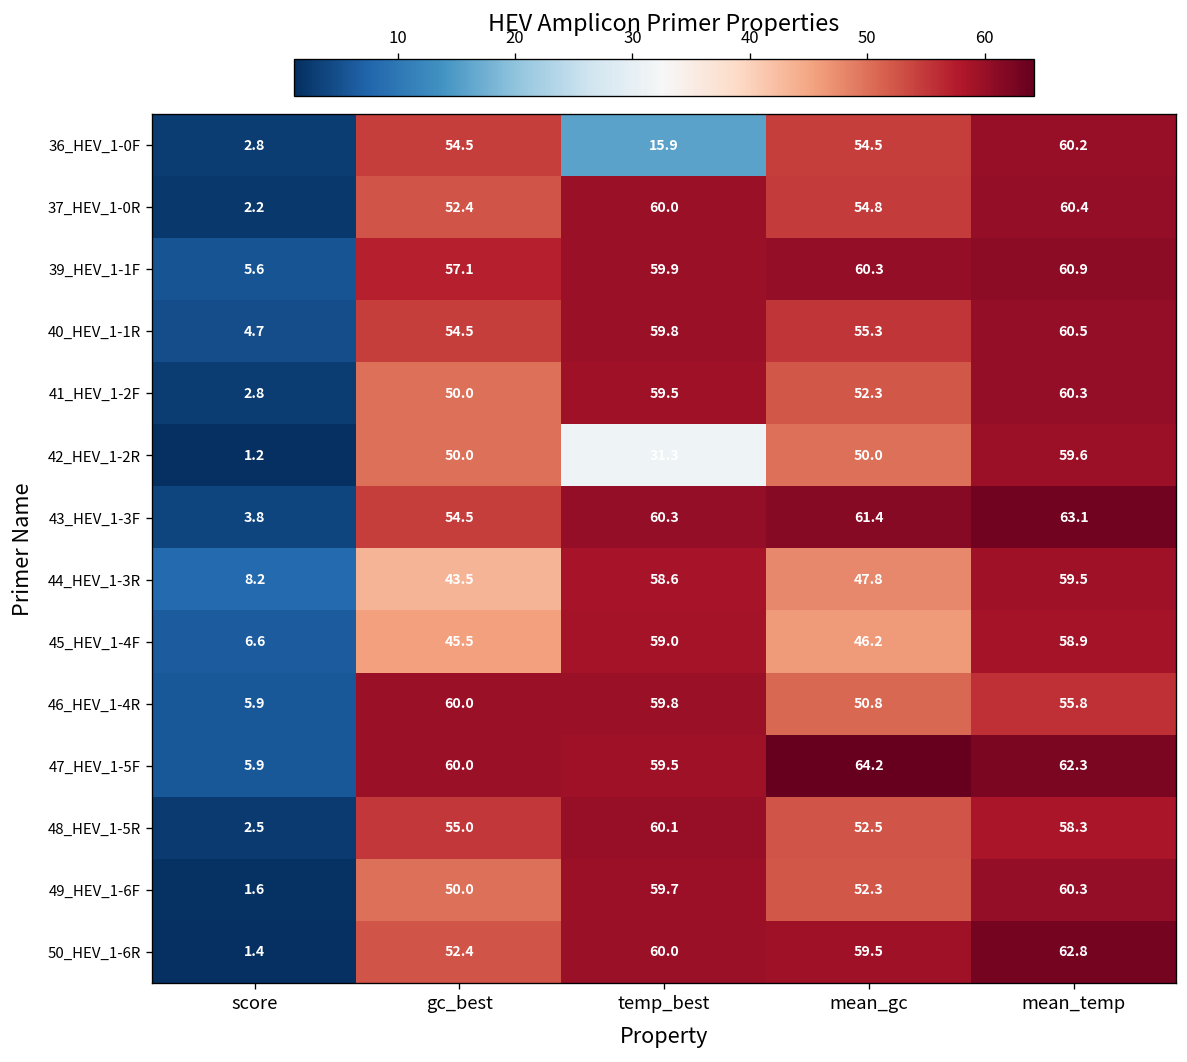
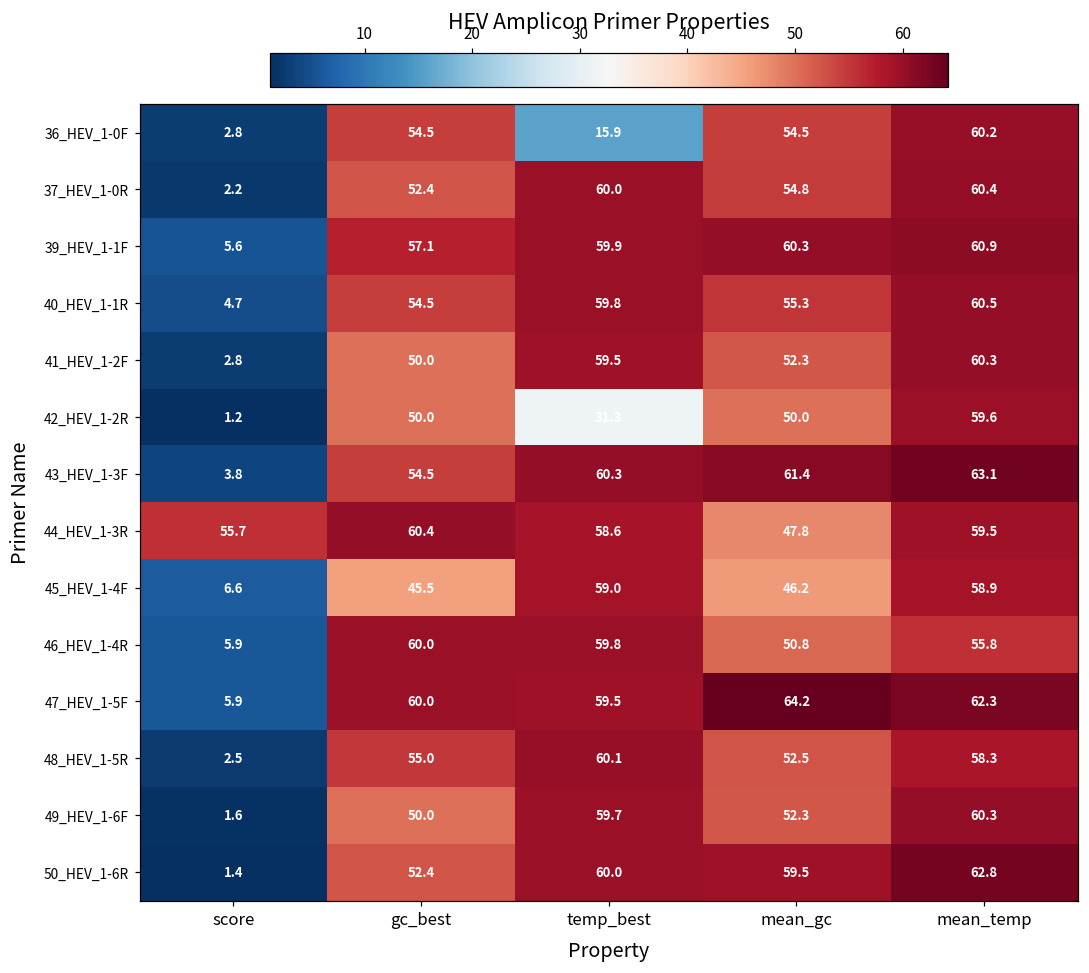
  {
    "36_HEV_1-0F": {
      "score": 2.8,
      "gc_best": 54.5,
      "temp_best": 15.9,
      "mean_gc": 54.5,
      "mean_temp": 60.2
    },
    "37_HEV_1-0R": {
      "score": 2.2,
      "gc_best": 52.4,
      "temp_best": 60.0,
      "mean_gc": 54.8,
      "mean_temp": 60.4
    },
    "39_HEV_1-1F": {
      "score": 5.6,
      "gc_best": 57.1,
      "temp_best": 59.9,
      "mean_gc": 60.3,
      "mean_temp": 60.9
    },
    "40_HEV_1-1R": {
      "score": 4.7,
      "gc_best": 54.5,
      "temp_best": 59.8,
      "mean_gc": 55.3,
      "mean_temp": 60.5
    },
    "41_HEV_1-2F": {
      "score": 2.8,
      "gc_best": 50.0,
      "temp_best": 59.5,
      "mean_gc": 52.3,
      "mean_temp": 60.3
    },
    "42_HEV_1-2R": {
      "score": 1.2,
      "gc_best": 50.0,
      "mean_gc": 50.0,
      "mean_temp": 59.6
    },
    "43_HEV_1-3F": {
      "score": 3.8,
      "gc_best": 54.5,
      "temp_best": 60.3,
      "mean_gc": 61.4,
      "mean_temp": 63.1
    },
    "44_HEV_1-3R": {
-     "score": 8.2,
-     "gc_best": 43.5,
+     "score": 55.7,
+     "gc_best": 60.4,
      "temp_best": 58.6,
      "mean_gc": 47.8,
      "mean_temp": 59.5
    },
    "45_HEV_1-4F": {
      "score": 6.6,
      "gc_best": 45.5,
      "temp_best": 59.0,
      "mean_gc": 46.2,
      "mean_temp": 58.9
    },
    "46_HEV_1-4R": {
      "score": 5.9,
      "gc_best": 60.0,
      "temp_best": 59.8,
      "mean_gc": 50.8,
      "mean_temp": 55.8
    },
    "47_HEV_1-5F": {
      "score": 5.9,
      "gc_best": 60.0,
      "temp_best": 59.5,
      "mean_gc": 64.2,
      "mean_temp": 62.3
    },
    "48_HEV_1-5R": {
      "score": 2.5,
      "gc_best": 55.0,
      "temp_best": 60.1,
      "mean_gc": 52.5,
      "mean_temp": 58.3
    },
    "49_HEV_1-6F": {
      "score": 1.6,
      "gc_best": 50.0,
      "temp_best": 59.7,
      "mean_gc": 52.3,
      "mean_temp": 60.3
    },
    "50_HEV_1-6R": {
      "score": 1.4,
      "gc_best": 52.4,
      "temp_best": 60.0,
      "mean_gc": 59.5,
      "mean_temp": 62.8
    }
  }
